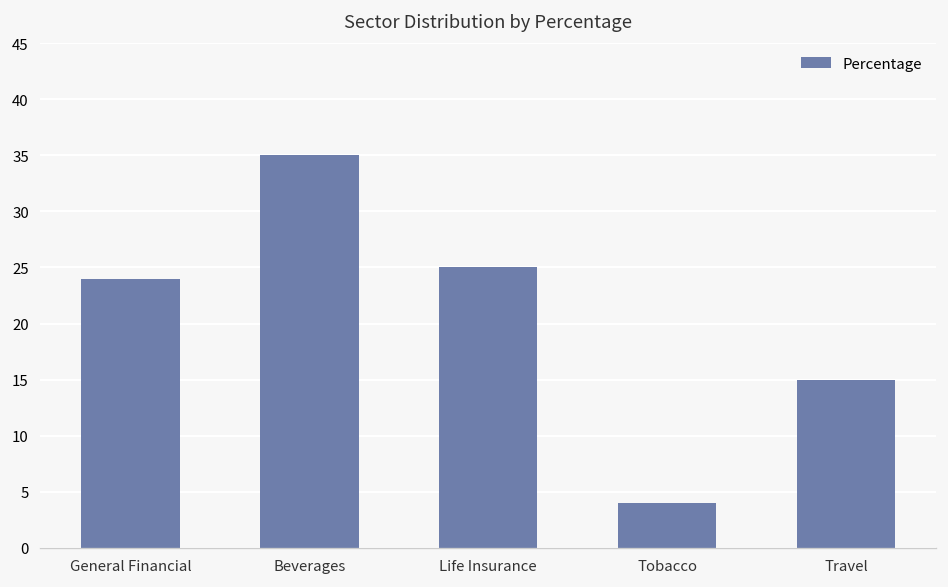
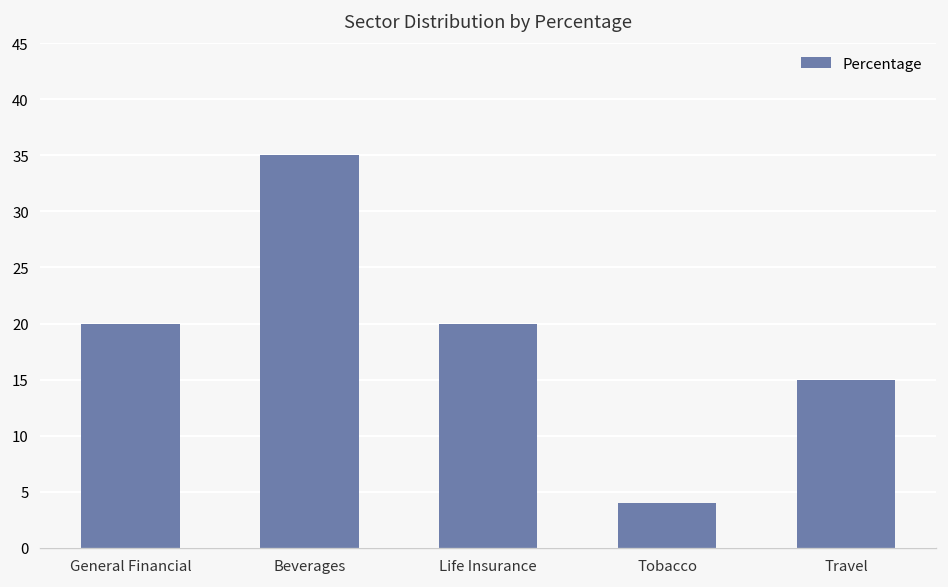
  {
-   "General Financial": 24,
+   "General Financial": 20,
    "Beverages": 35,
-   "Life Insurance": 25,
+   "Life Insurance": 20,
    "Tobacco": 4,
    "Travel": 15
  }
